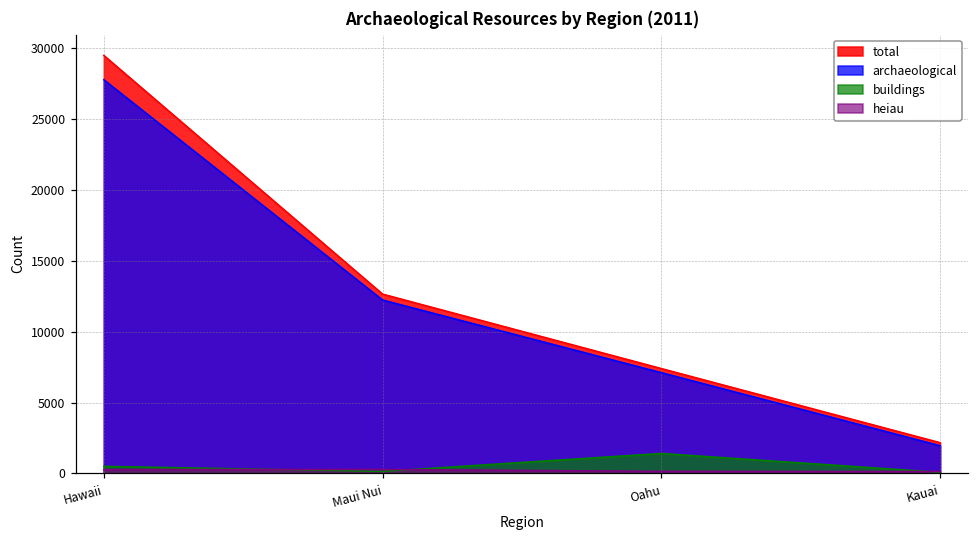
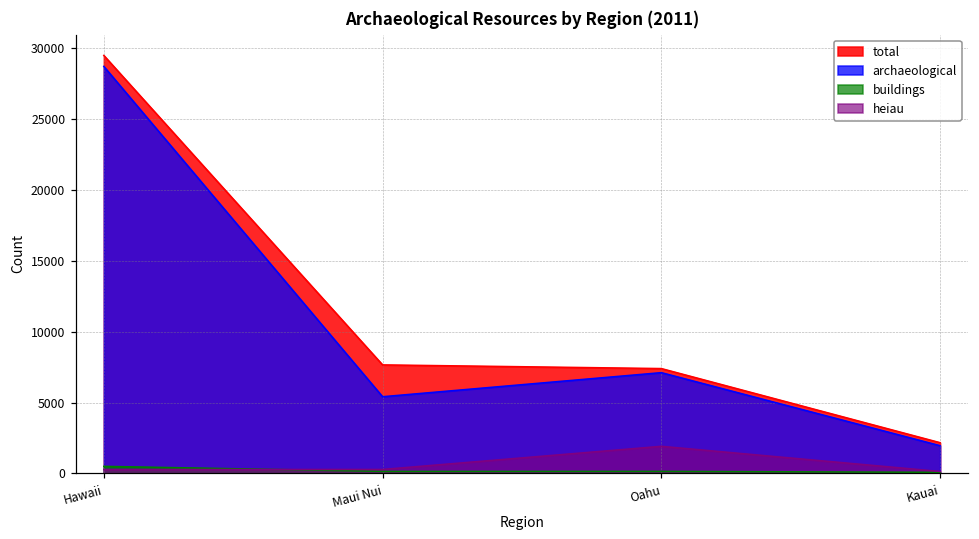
  {
    "total": {
      "Hawaii": 29500,
-     "Maui Nui": 12600,
+     "Maui Nui": 7700,
      "Oahu": 7400,
      "Kauai": 2200
    },
    "archaeological": {
-     "Hawaii": 27800,
-     "Maui Nui": 12200,
+     "Hawaii": 28700,
+     "Maui Nui": 5400,
      "Oahu": 7100,
      "Kauai": 2000
    },
    "buildings": {
      "Hawaii": 500,
-     "Oahu": 1400
+     "Oahu": 100
    },
    "heiau": {
      "Hawaii": 300,
-     "Oahu": 100
+     "Oahu": 1900
    }
  }
